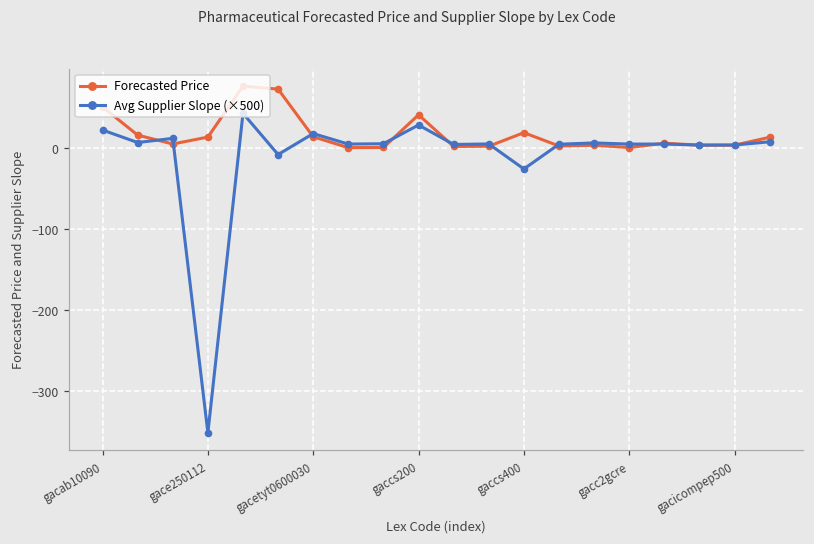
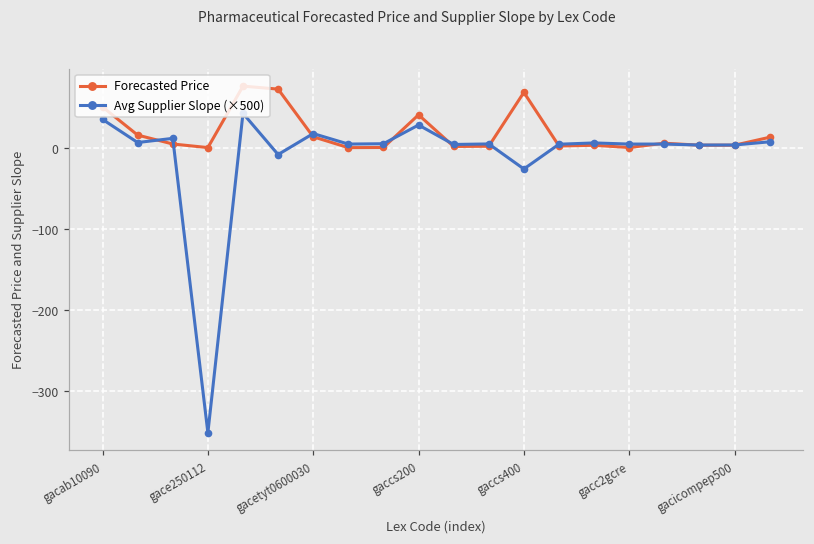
  {
    "Forecasted Price": {
-     "gace250112": 10,
+     "gace250112": 0,
      "gacetyt0600030": 10,
      "gaccs200": 40,
-     "gaccs400": 20,
+     "gaccs400": 70,
      "gacc2gcre": 0
    },
    "Avg Supplier Slope (×500)": {
-     "gacab10090": 20,
+     "gacab10090": 40,
      "gace250112": -350,
      "gacetyt0600030": 20,
      "gaccs200": 30,
      "gaccs400": -30,
      "gacc2gcre": 10
    }
  }
